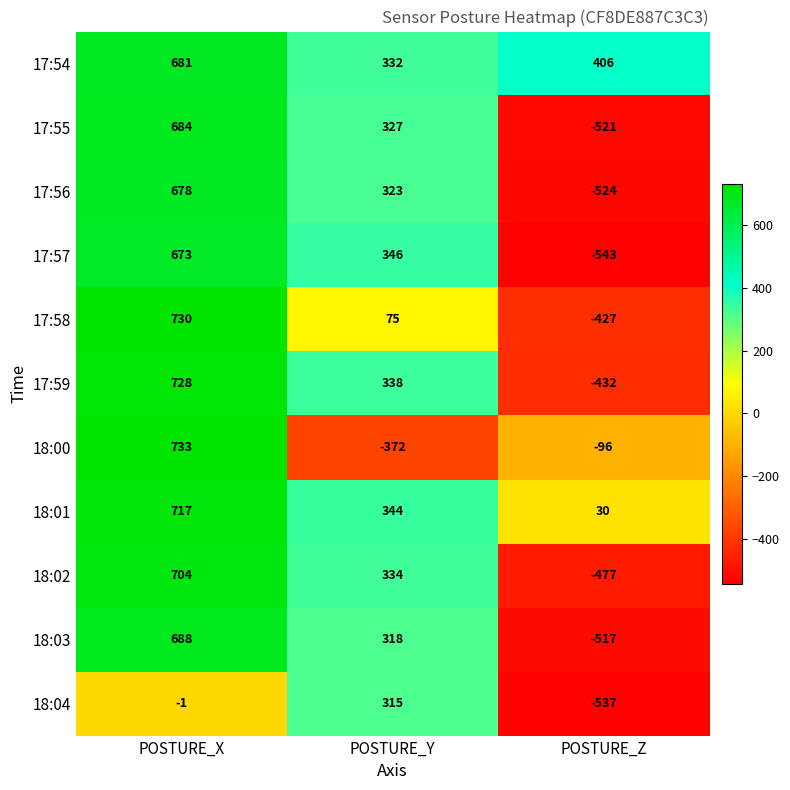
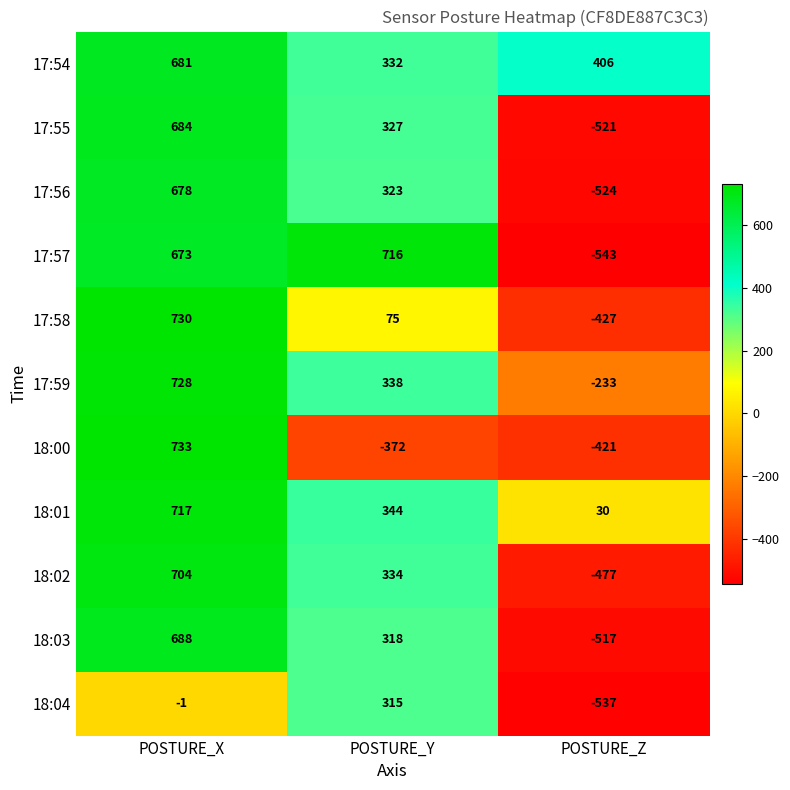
  {
    "17:54": {
      "POSTURE_X": 681,
      "POSTURE_Y": 332,
      "POSTURE_Z": 406
    },
    "17:55": {
      "POSTURE_X": 684,
      "POSTURE_Y": 327,
      "POSTURE_Z": -521
    },
    "17:56": {
      "POSTURE_X": 678,
      "POSTURE_Y": 323,
      "POSTURE_Z": -524
    },
    "17:57": {
      "POSTURE_X": 673,
-     "POSTURE_Y": 346,
+     "POSTURE_Y": 716,
      "POSTURE_Z": -543
    },
    "17:58": {
      "POSTURE_X": 730,
      "POSTURE_Y": 75,
      "POSTURE_Z": -427
    },
    "17:59": {
      "POSTURE_X": 728,
      "POSTURE_Y": 338,
-     "POSTURE_Z": -432
+     "POSTURE_Z": -233
    },
    "18:00": {
      "POSTURE_X": 733,
      "POSTURE_Y": -372,
-     "POSTURE_Z": -96
+     "POSTURE_Z": -421
    },
    "18:01": {
      "POSTURE_X": 717,
      "POSTURE_Y": 344,
      "POSTURE_Z": 30
    },
    "18:02": {
      "POSTURE_X": 704,
      "POSTURE_Y": 334,
      "POSTURE_Z": -477
    },
    "18:03": {
      "POSTURE_X": 688,
      "POSTURE_Y": 318,
      "POSTURE_Z": -517
    },
    "18:04": {
      "POSTURE_X": -1,
      "POSTURE_Y": 315,
      "POSTURE_Z": -537
    }
  }
